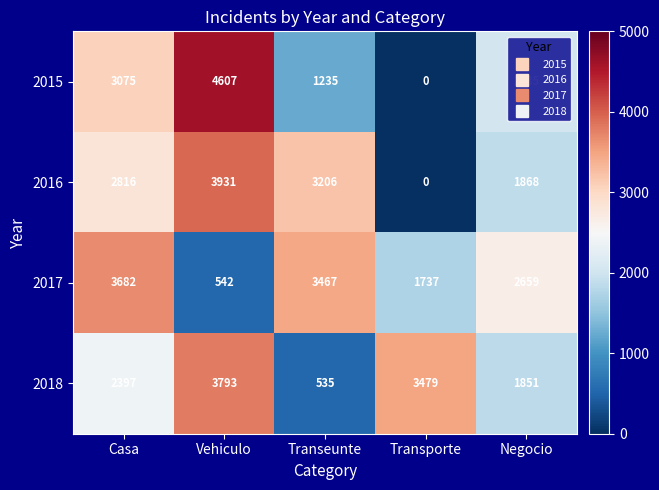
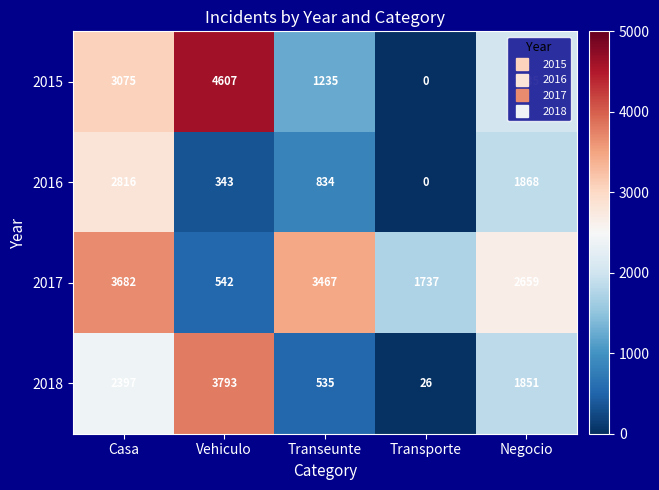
  {
    "2015": {
      "Casa": 3075,
      "Vehiculo": 4607,
      "Transeunte": 1235,
      "Transporte": 0
    },
    "2016": {
-     "Vehiculo": 3931,
-     "Transeunte": 3206,
+     "Vehiculo": 343,
+     "Transeunte": 834,
      "Transporte": 0,
      "Negocio": 1868
    },
    "2017": {
      "Casa": 3682,
      "Vehiculo": 542,
      "Transeunte": 3467,
      "Transporte": 1737
    },
    "2018": {
      "Vehiculo": 3793,
      "Transeunte": 535,
-     "Transporte": 3479,
+     "Transporte": 26,
      "Negocio": 1851
    }
  }
